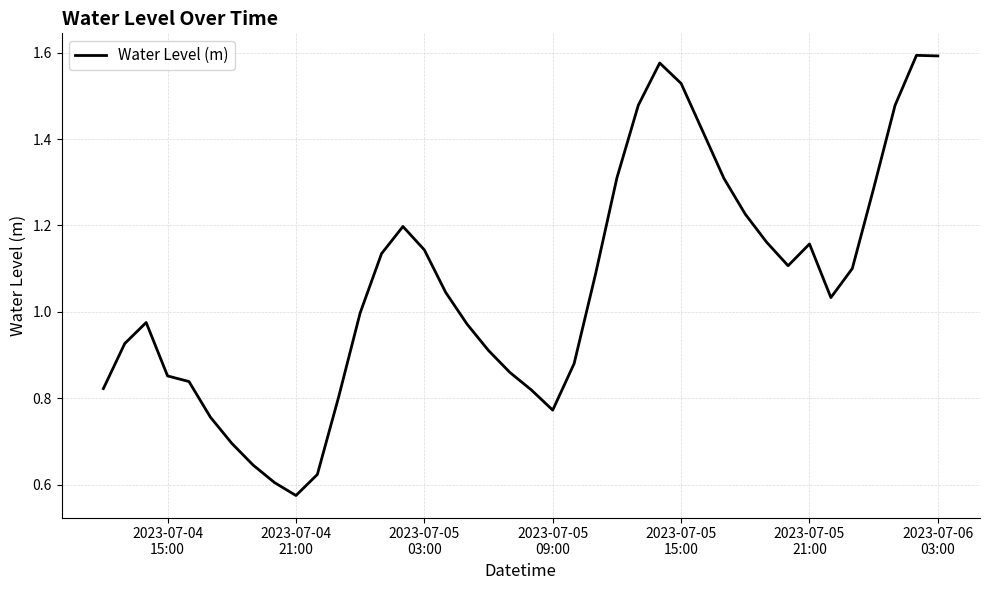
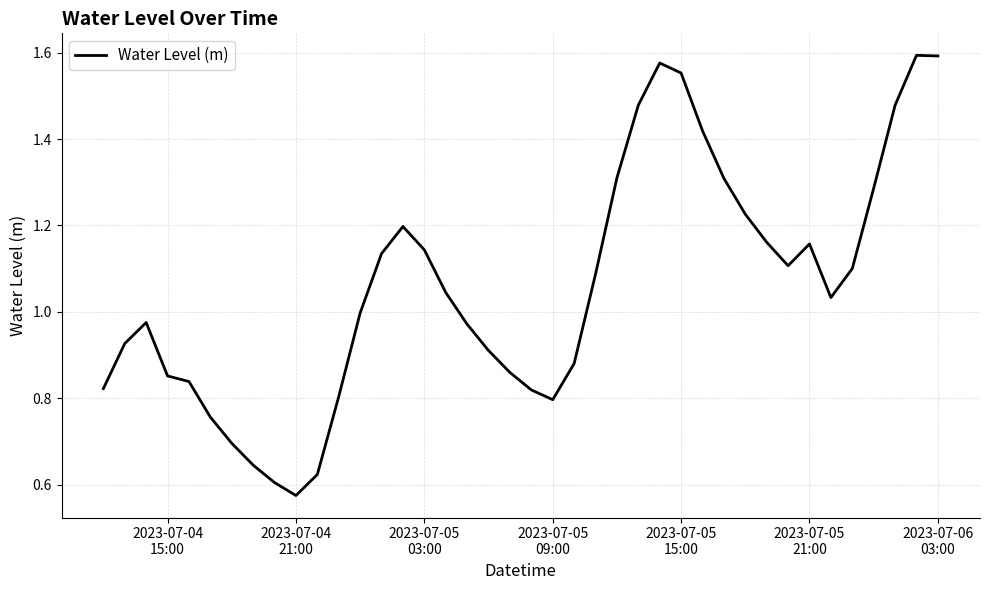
  {
    "2023-07-04 15:00": 0.85,
    "2023-07-04 21:00": 0.57,
    "2023-07-05 03:00": 1.14,
-   "2023-07-05 09:00": 0.77,
-   "2023-07-05 15:00": 1.53,
+   "2023-07-05 09:00": 0.80,
+   "2023-07-05 15:00": 1.55,
    "2023-07-05 21:00": 1.16,
    "2023-07-06 03:00": 1.59
  }
